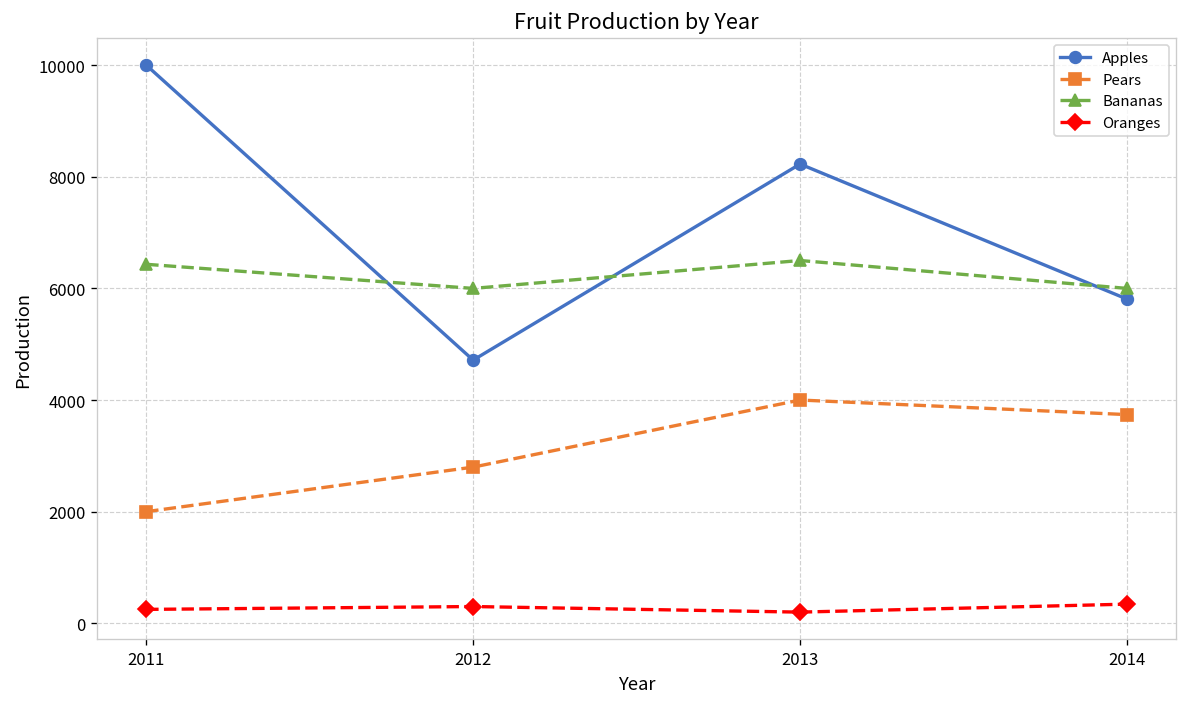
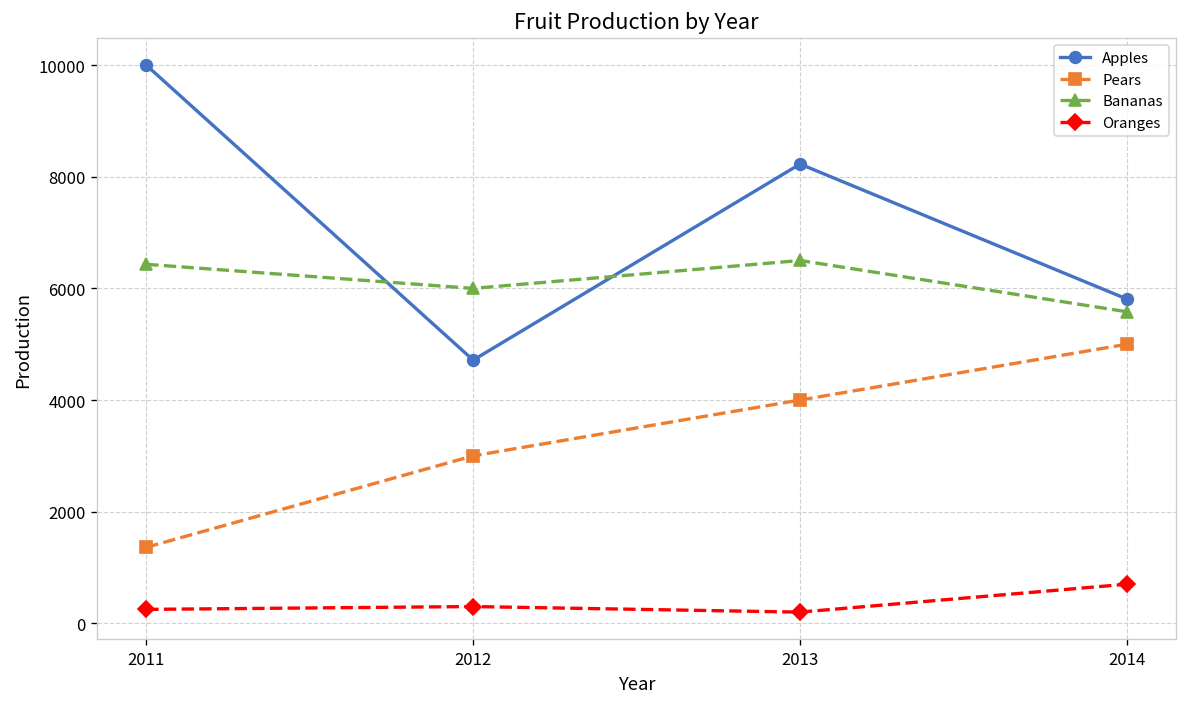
  {
    "Apples": {
      "2011": 10000,
      "2012": 4700,
      "2013": 8200,
      "2014": 5800
    },
    "Pears": {
-     "2011": 2000,
-     "2012": 2800,
+     "2011": 1400,
+     "2012": 3000,
      "2013": 4000,
-     "2014": 3700
+     "2014": 5000
    },
    "Bananas": {
      "2011": 6400,
      "2012": 6000,
      "2013": 6500,
-     "2014": 6000
+     "2014": 5600
    },
    "Oranges": {
      "2011": 200,
      "2012": 300,
      "2013": 200,
-     "2014": 300
+     "2014": 700
    }
  }
